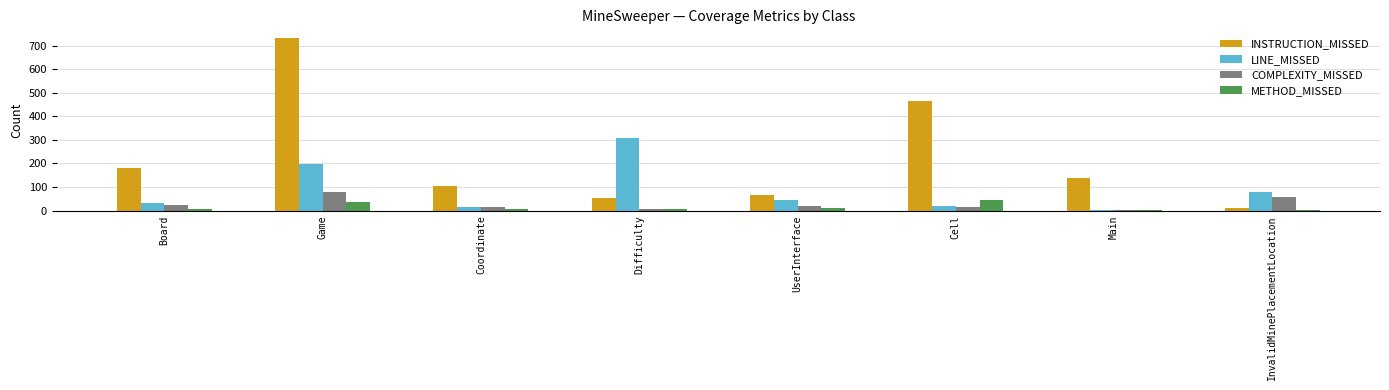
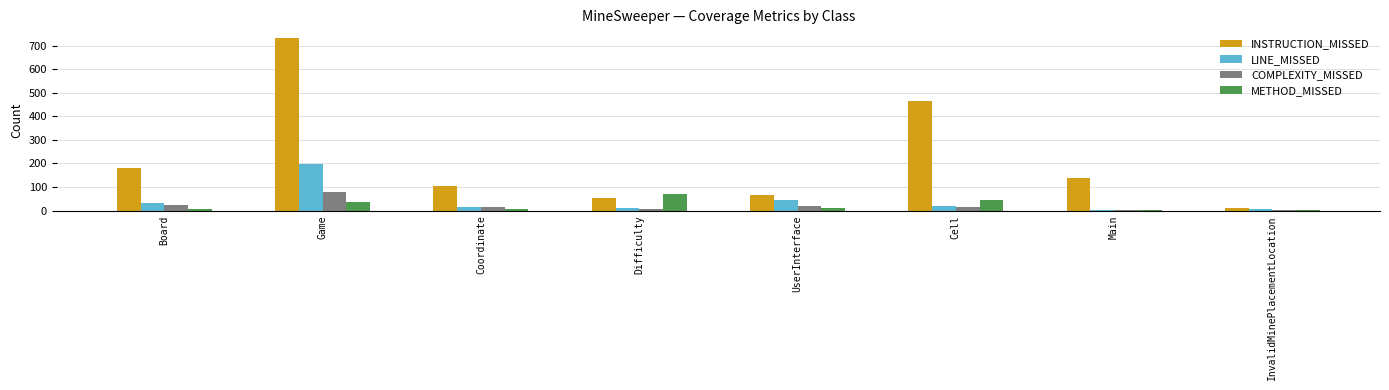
  {
    "INSTRUCTION_MISSED": {
      "Board": 180,
      "Game": 730,
      "Coordinate": 100,
      "Difficulty": 50,
      "UserInterface": 70,
      "Cell": 470,
      "Main": 140,
      "InvalidMinePlacementLocation": 10
    },
    "LINE_MISSED": {
      "Board": 30,
      "Game": 200,
      "Coordinate": 20,
-     "Difficulty": 310,
+     "Difficulty": 10,
      "UserInterface": 40,
      "Cell": 20,
-     "InvalidMinePlacementLocation": 80
+     "InvalidMinePlacementLocation": 10
    },
    "COMPLEXITY_MISSED": {
      "Board": 20,
      "Game": 80,
      "Coordinate": 10,
      "UserInterface": 20,
      "Cell": 20,
-     "InvalidMinePlacementLocation": 60
+     "InvalidMinePlacementLocation": 0
    },
    "METHOD_MISSED": {
      "Game": 40,
-     "Difficulty": 10,
+     "Difficulty": 70,
      "Cell": 40
    }
  }
